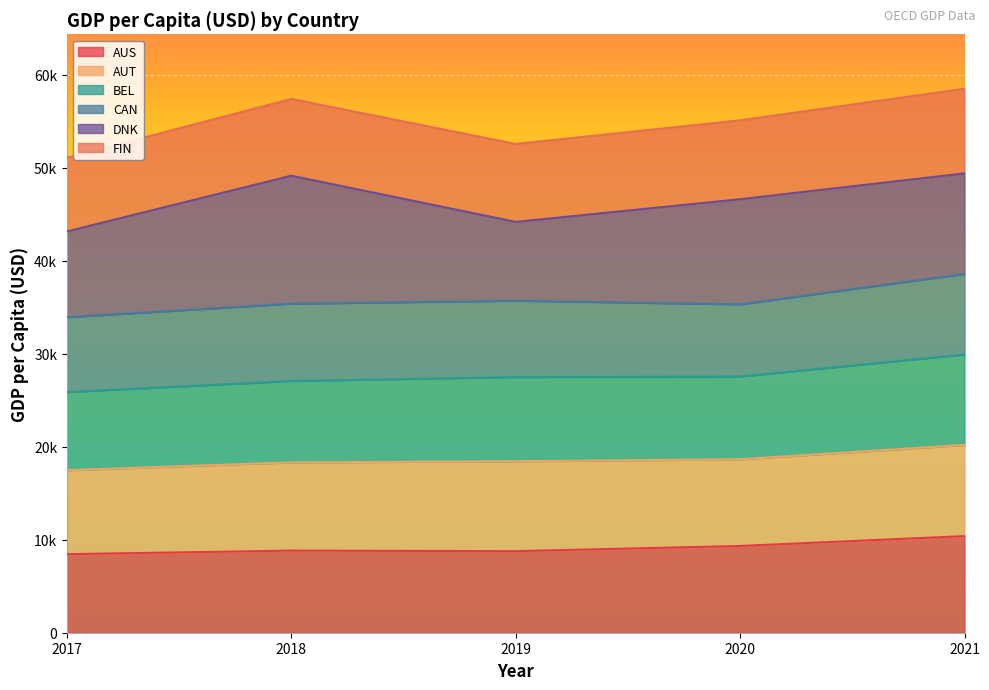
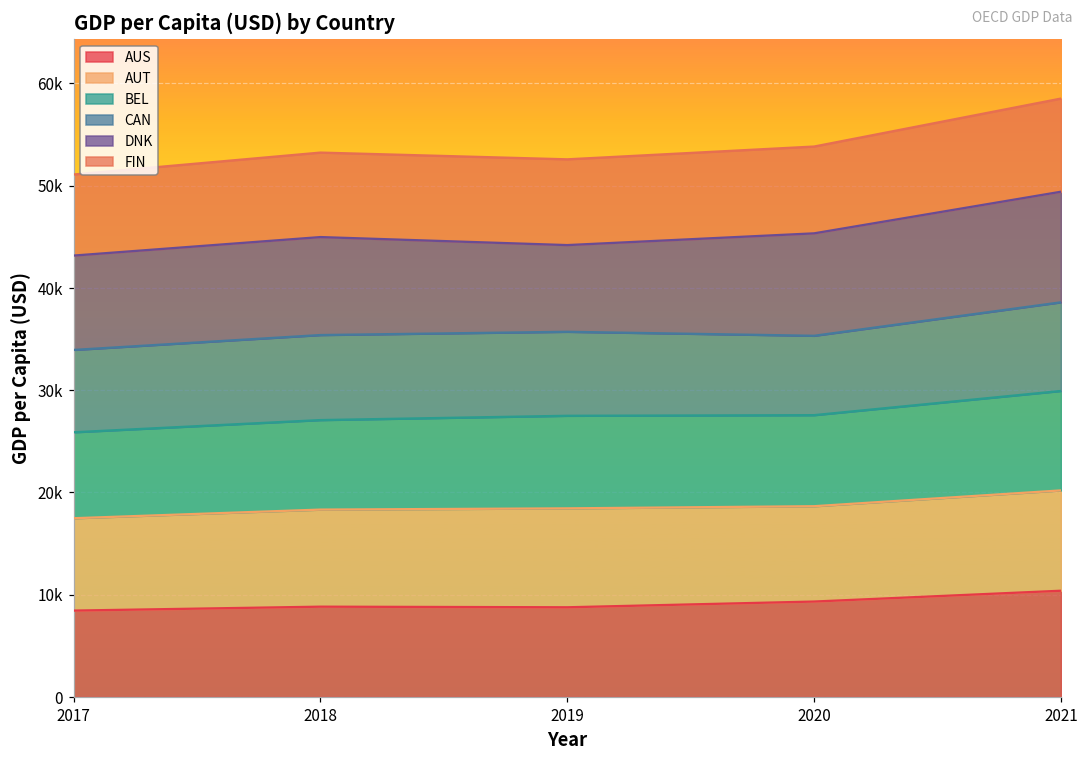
  {
    "DNK": {
      "2017": 9000,
-     "2018": 14000,
+     "2018": 10000,
      "2019": 8000,
-     "2020": 11000,
+     "2020": 10000,
      "2021": 11000
    }
  }
